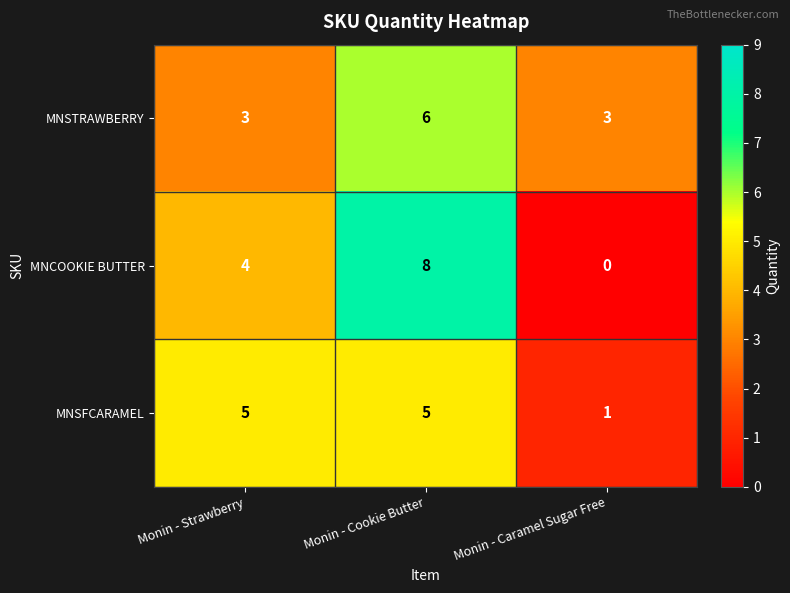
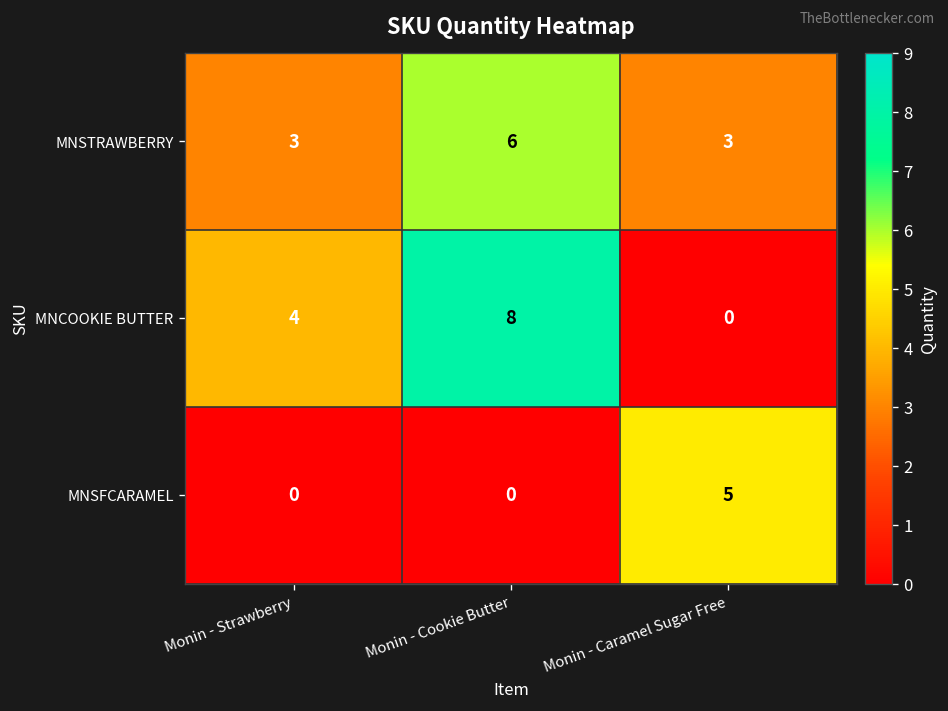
  {
    "MNSTRAWBERRY": {
      "Monin - Strawberry": 3,
      "Monin - Cookie Butter": 6,
      "Monin - Caramel Sugar Free": 3
    },
    "MNCOOKIE BUTTER": {
      "Monin - Strawberry": 4,
      "Monin - Cookie Butter": 8,
      "Monin - Caramel Sugar Free": 0
    },
    "MNSFCARAMEL": {
-     "Monin - Strawberry": 5,
-     "Monin - Cookie Butter": 5,
-     "Monin - Caramel Sugar Free": 1
+     "Monin - Strawberry": 0,
+     "Monin - Cookie Butter": 0,
+     "Monin - Caramel Sugar Free": 5
    }
  }
